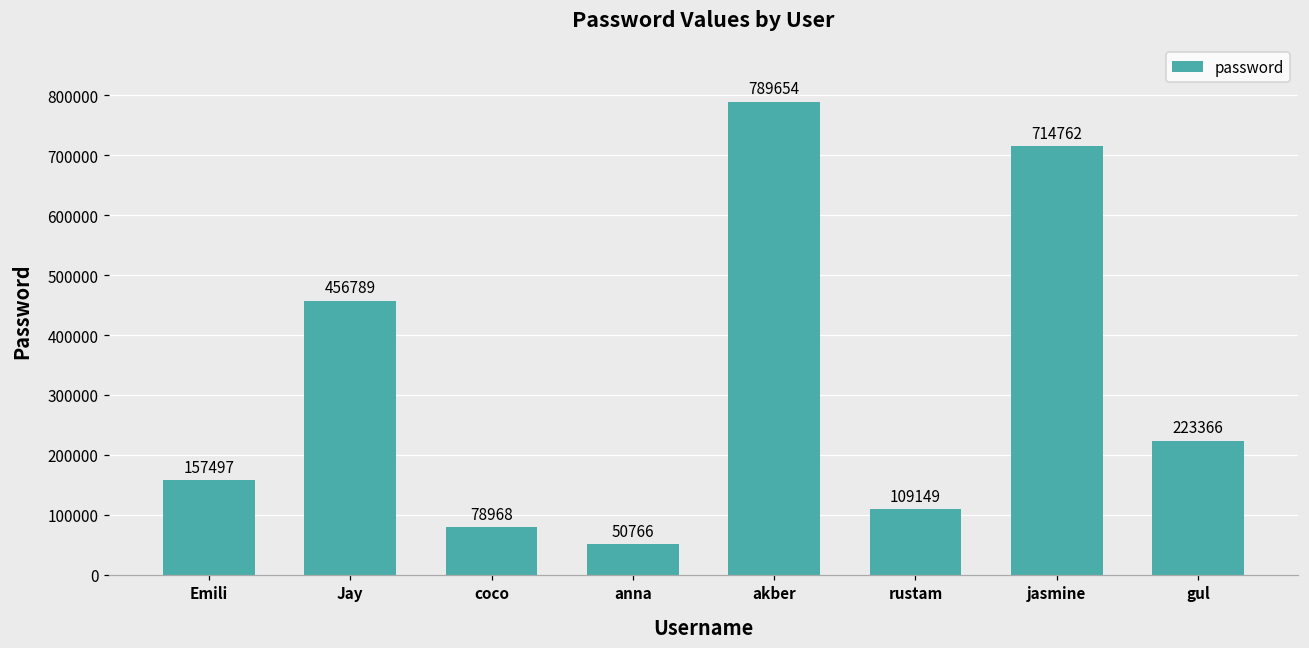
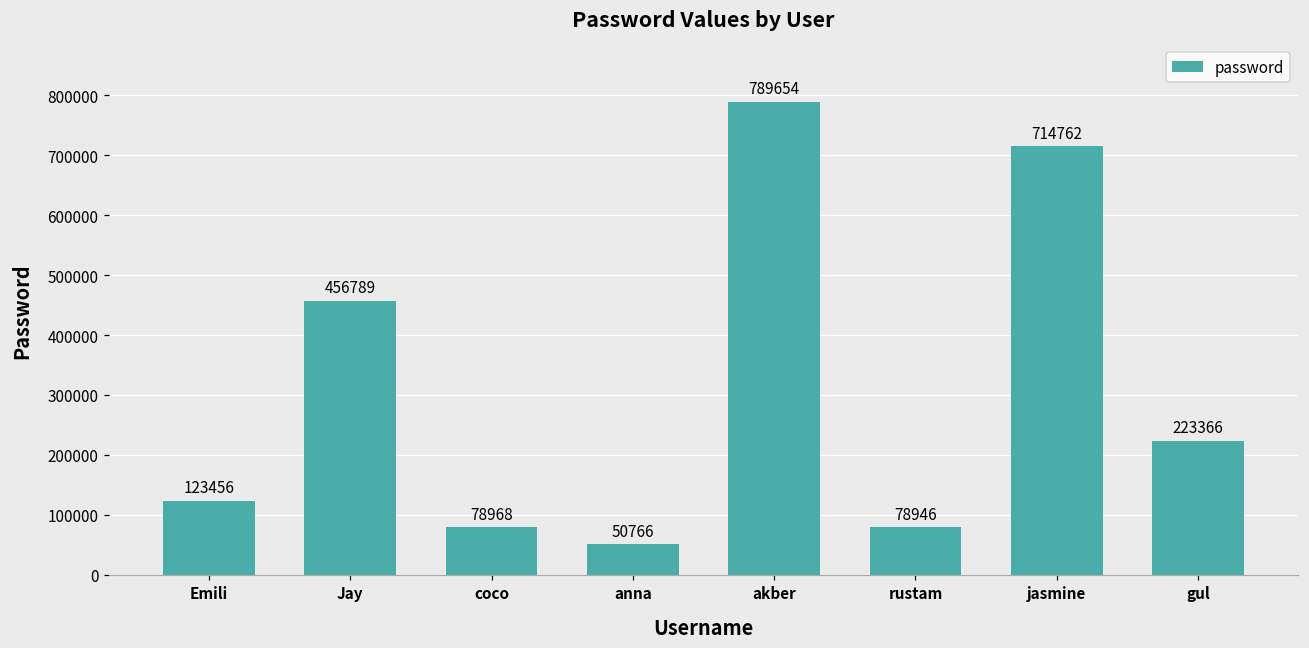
  {
-   "Emili": 157497,
+   "Emili": 123456,
    "Jay": 456789,
    "coco": 78968,
    "anna": 50766,
    "akber": 789654,
-   "rustam": 109149,
+   "rustam": 78946,
    "jasmine": 714762,
    "gul": 223366
  }
